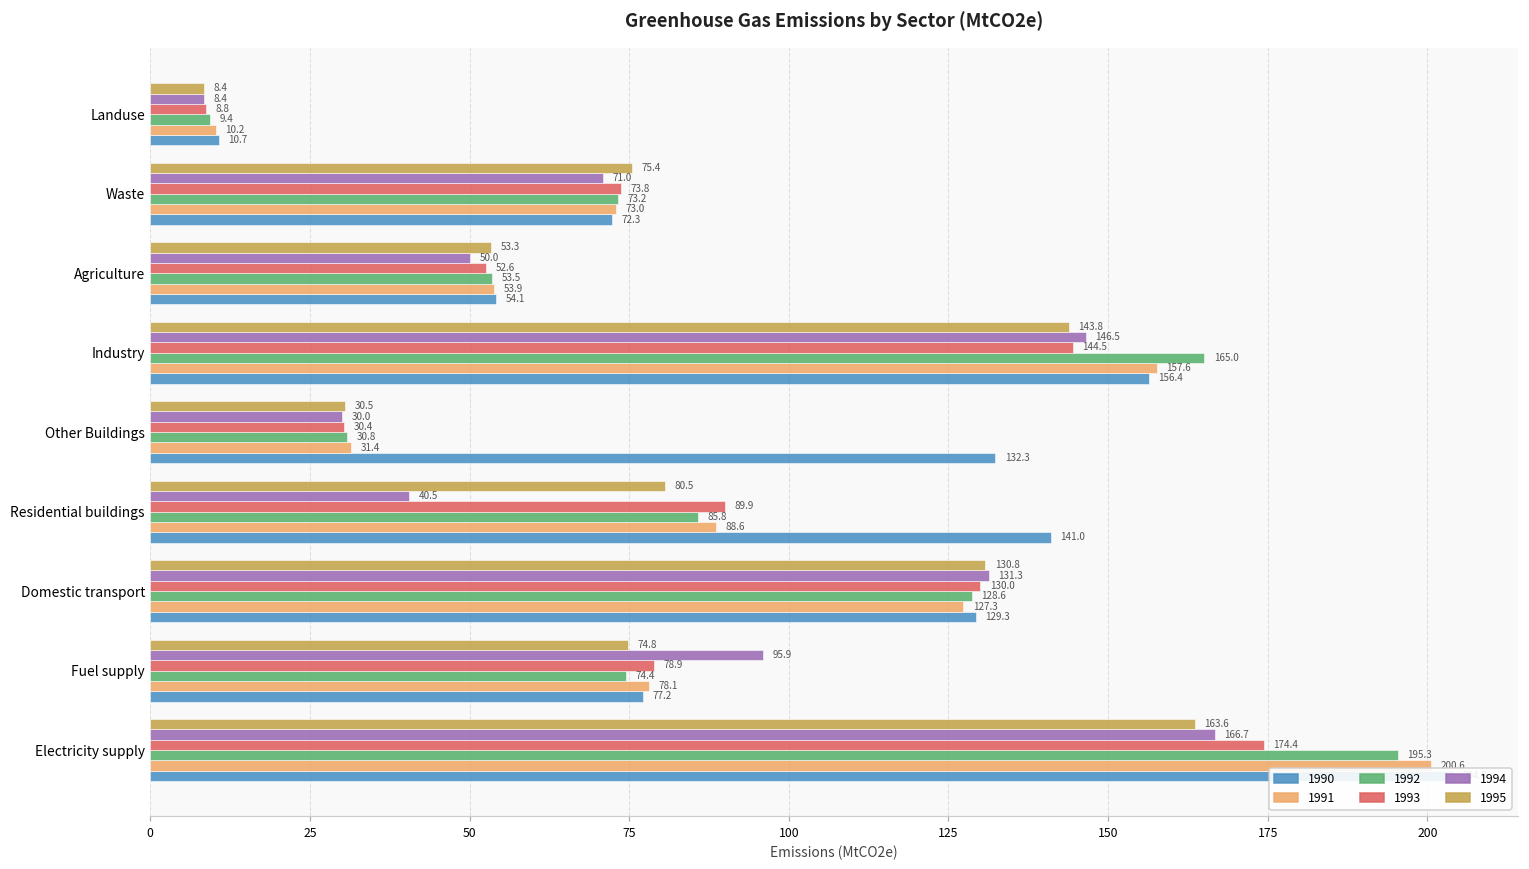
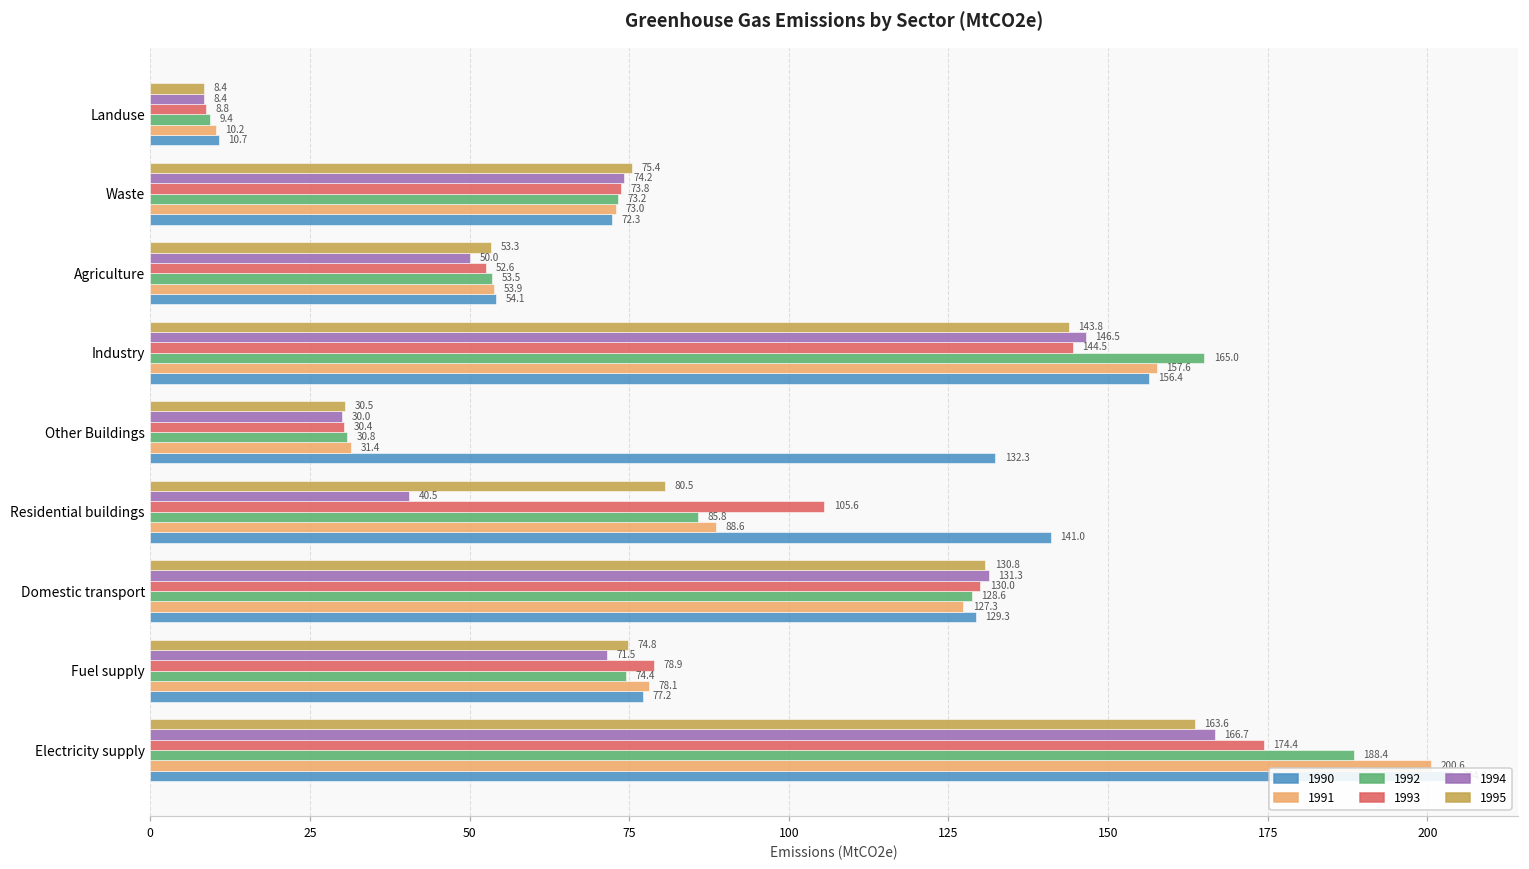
  {
    "1990": {
      "Landuse": 10.7,
      "Waste": 72.3,
      "Agriculture": 54.1,
      "Industry": 156.4,
      "Other Buildings": 132.3,
      "Residential buildings": 141.0,
      "Domestic transport": 129.3,
      "Fuel supply": 77.2
    },
    "1992": {
      "Landuse": 9.4,
      "Waste": 73.2,
      "Agriculture": 53.5,
      "Industry": 165.0,
      "Other Buildings": 30.8,
      "Residential buildings": 85.8,
      "Domestic transport": 128.6,
      "Fuel supply": 74.4,
-     "Electricity supply": 195.3
+     "Electricity supply": 188.4
    },
    "1993": {
      "Landuse": 8.8,
      "Waste": 73.8,
      "Agriculture": 52.6,
      "Industry": 144.5,
      "Other Buildings": 30.4,
-     "Residential buildings": 89.9,
+     "Residential buildings": 105.6,
      "Domestic transport": 130.0,
      "Fuel supply": 78.9,
      "Electricity supply": 174.4
    },
    "1994": {
      "Landuse": 8.4,
-     "Waste": 71.0,
+     "Waste": 74.2,
      "Agriculture": 50.0,
      "Industry": 146.5,
      "Other Buildings": 30.0,
      "Residential buildings": 40.5,
      "Domestic transport": 131.3,
-     "Fuel supply": 95.9,
+     "Fuel supply": 71.5,
      "Electricity supply": 166.7
    }
  }
